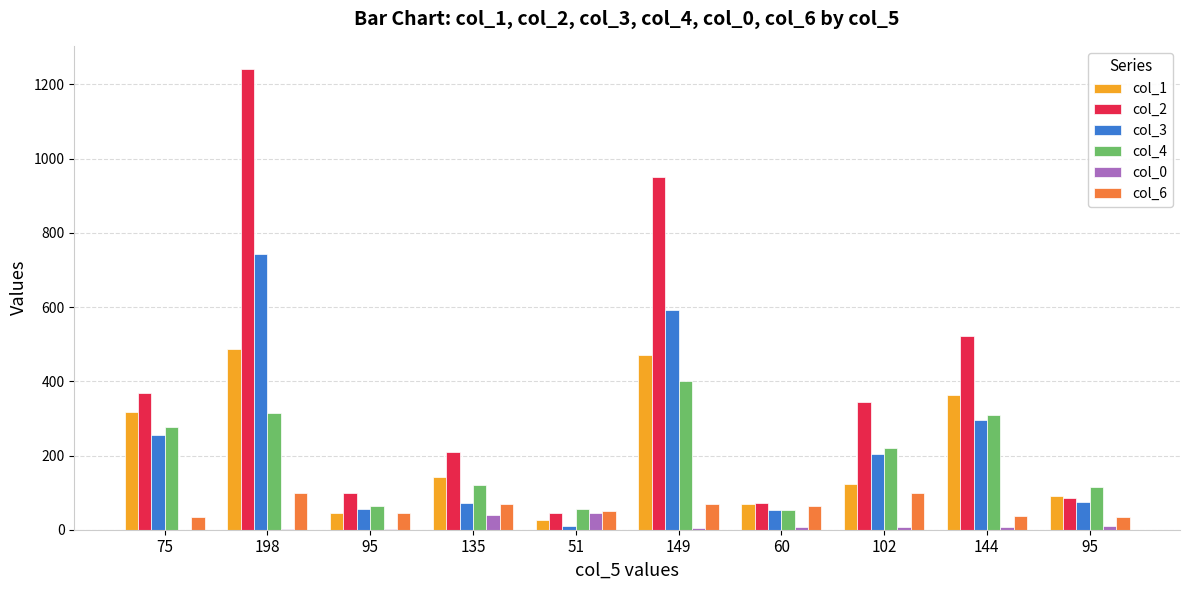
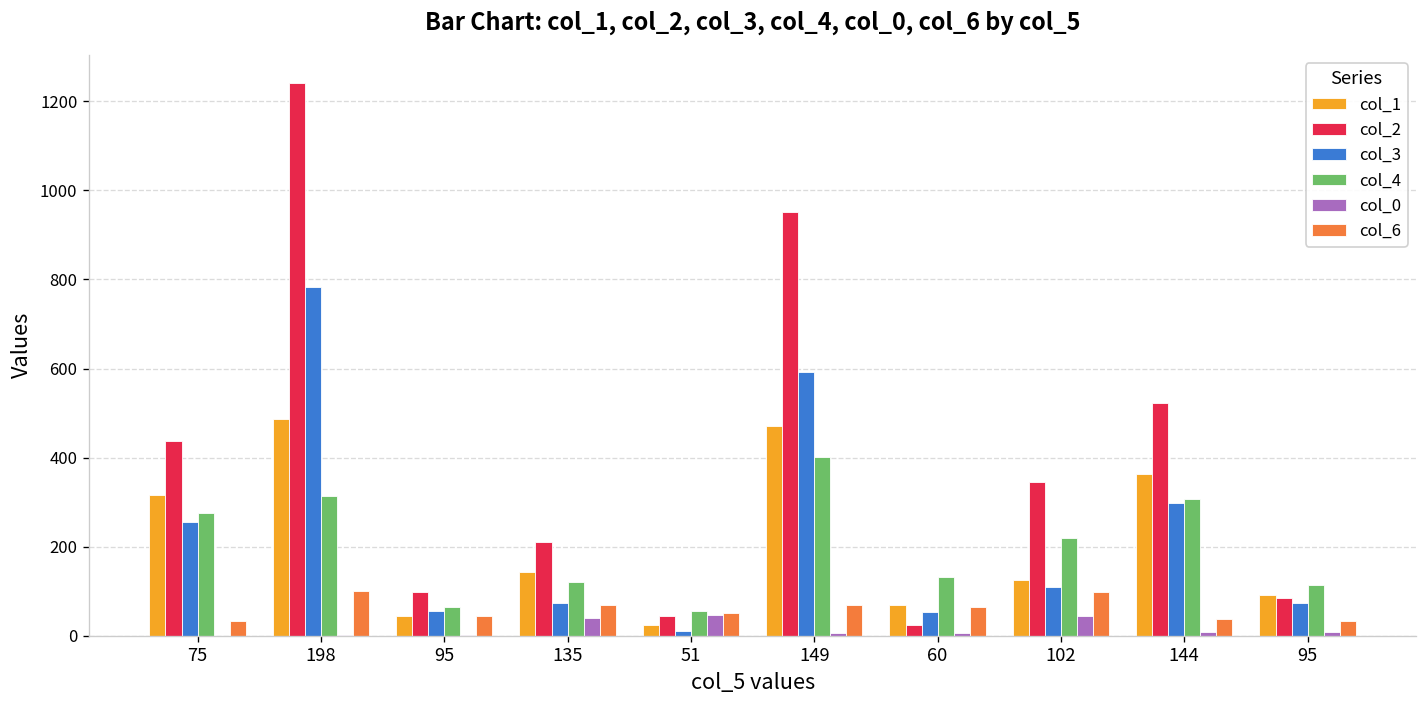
  {
    "col_2": {
-     "75": 370,
+     "75": 440,
      "198": 1240,
      "135": 210,
      "51": 50,
      "149": 950,
-     "60": 70,
+     "60": 20,
      "102": 340,
      "144": 520
    },
    "col_3": {
      "75": 260,
-     "198": 740,
+     "198": 780,
      "135": 70,
      "51": 10,
      "149": 590,
      "60": 50,
-     "102": 200,
+     "102": 110,
      "144": 300
    },
    "col_4": {
      "75": 280,
      "198": 310,
      "135": 120,
      "51": 60,
      "149": 400,
-     "60": 50,
+     "60": 130,
      "102": 220,
      "144": 310
    },
    "col_0": {
      "75": 0,
      "135": 40,
      "51": 50,
-     "102": 10,
+     "102": 40,
      "144": 10
    }
  }
